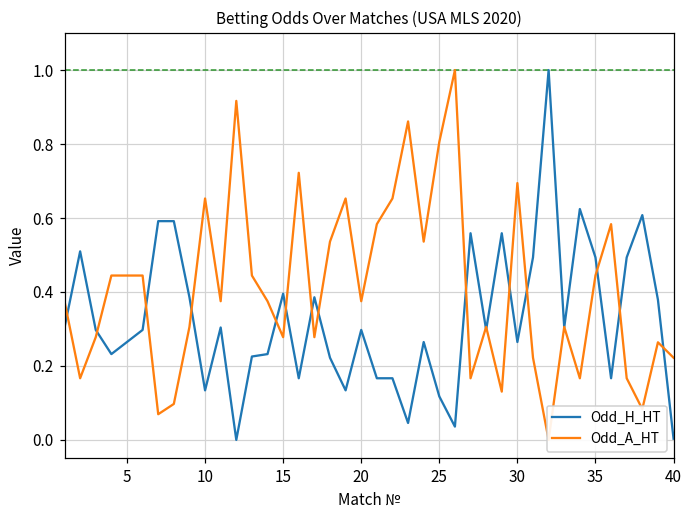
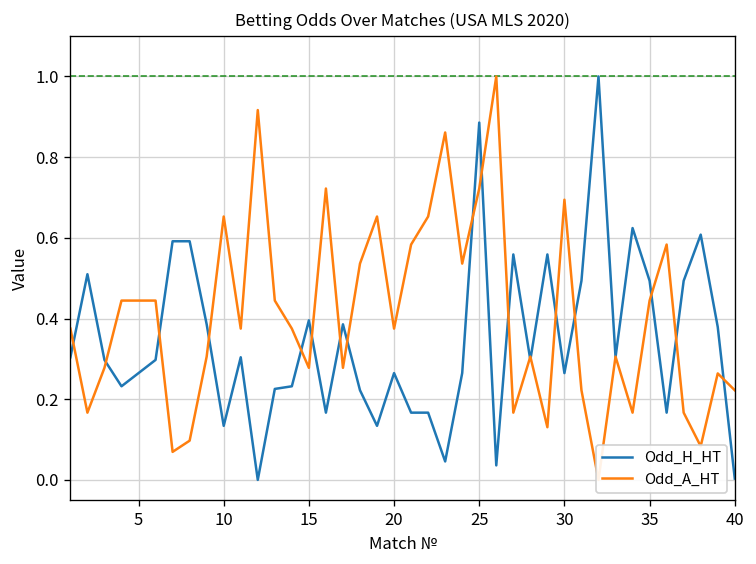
  {
    "Odd_H_HT": {
      "5": 0.26,
      "10": 0.13,
      "15": 0.40,
-     "20": 0.30,
-     "25": 0.12,
+     "20": 0.26,
+     "25": 0.89,
      "30": 0.26,
      "35": 0.49,
      "40": 0.00
    },
    "Odd_A_HT": {
      "5": 0.44,
      "10": 0.65,
      "15": 0.28,
      "20": 0.38,
-     "25": 0.81,
+     "25": 0.72,
      "30": 0.69,
      "35": 0.44,
      "40": 0.22
    }
  }
